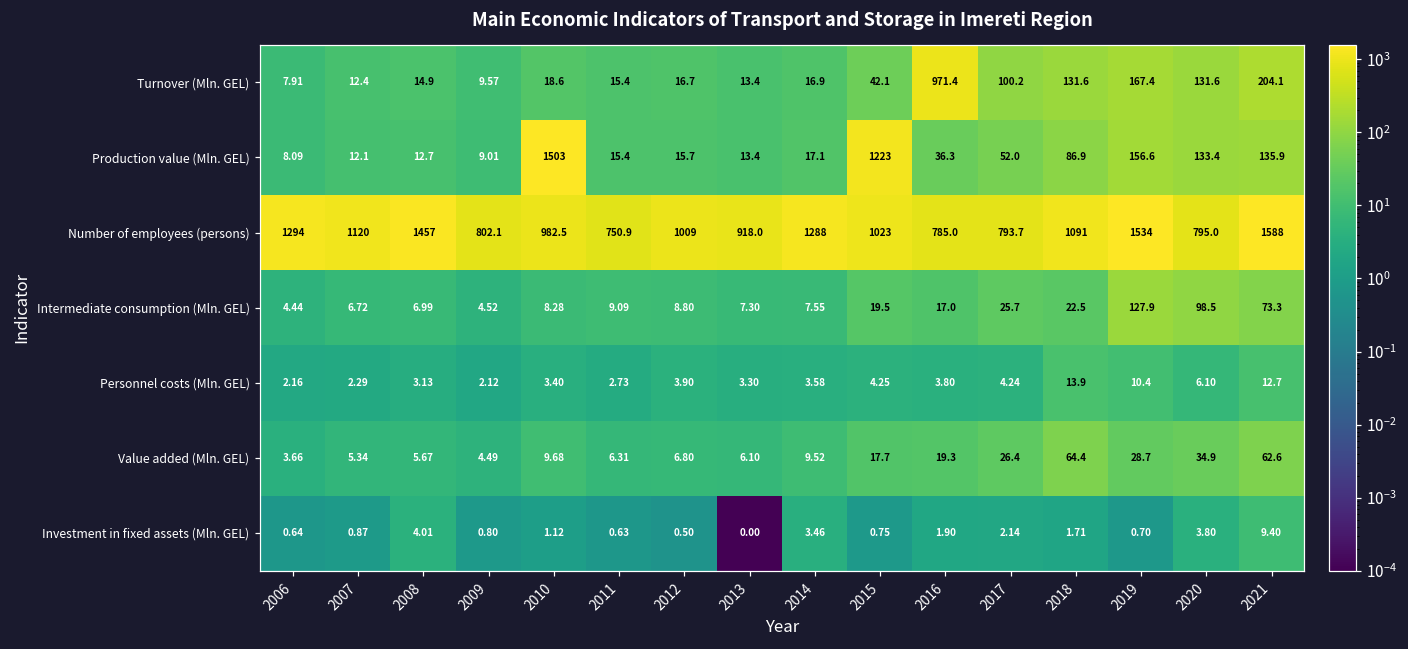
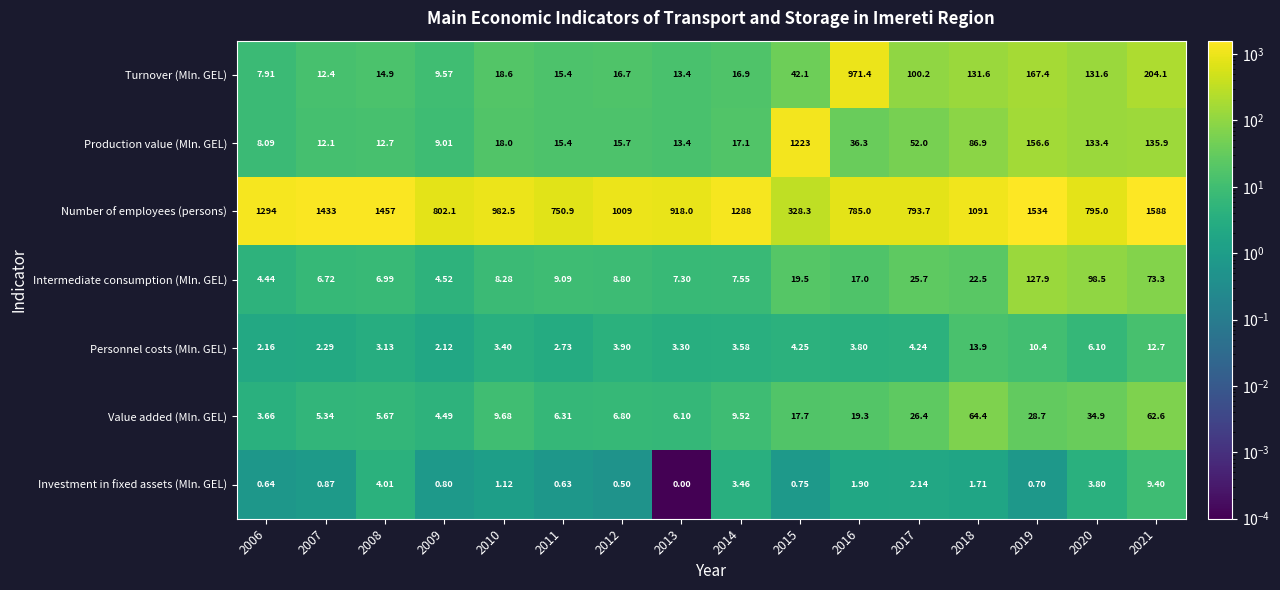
  {
    "Turnover (Mln. GEL)": {
      "2006": 7.91,
      "2007": 12.4,
      "2008": 14.9,
      "2009": 9.57,
      "2010": 18.6,
      "2011": 15.4,
      "2012": 16.7,
      "2013": 13.4,
      "2014": 16.9,
      "2015": 42.1,
      "2016": 971.4,
      "2017": 100.2,
      "2018": 131.6,
      "2019": 167.4,
      "2020": 131.6,
      "2021": 204.1
    },
    "Production value (Mln. GEL)": {
      "2006": 8.09,
      "2007": 12.1,
      "2008": 12.7,
      "2009": 9.01,
-     "2010": 1503,
+     "2010": 18.0,
      "2011": 15.4,
      "2012": 15.7,
      "2013": 13.4,
      "2014": 17.1,
      "2015": 1223,
      "2016": 36.3,
      "2017": 52.0,
      "2018": 86.9,
      "2019": 156.6,
      "2020": 133.4,
      "2021": 135.9
    },
    "Number of employees (persons)": {
      "2006": 1294,
-     "2007": 1120,
+     "2007": 1433,
      "2008": 1457,
      "2009": 802.1,
      "2010": 982.5,
      "2011": 750.9,
      "2012": 1009,
      "2013": 918.0,
      "2014": 1288,
-     "2015": 1023,
+     "2015": 328.3,
      "2016": 785.0,
      "2017": 793.7,
      "2018": 1091,
      "2019": 1534,
      "2020": 795.0,
      "2021": 1588
    },
    "Intermediate consumption (Mln. GEL)": {
      "2006": 4.44,
      "2007": 6.72,
      "2008": 6.99,
      "2009": 4.52,
      "2010": 8.28,
      "2011": 9.09,
      "2012": 8.80,
      "2013": 7.30,
      "2014": 7.55,
      "2015": 19.5,
      "2016": 17.0,
      "2017": 25.7,
      "2018": 22.5,
      "2019": 127.9,
      "2020": 98.5,
      "2021": 73.3
    },
    "Personnel costs (Mln. GEL)": {
      "2006": 2.16,
      "2007": 2.29,
      "2008": 3.13,
      "2009": 2.12,
      "2010": 3.40,
      "2011": 2.73,
      "2012": 3.90,
      "2013": 3.30,
      "2014": 3.58,
      "2015": 4.25,
      "2016": 3.80,
      "2017": 4.24,
      "2018": 13.9,
      "2019": 10.4,
      "2020": 6.10,
      "2021": 12.7
    },
    "Value added (Mln. GEL)": {
      "2006": 3.66,
      "2007": 5.34,
      "2008": 5.67,
      "2009": 4.49,
      "2010": 9.68,
      "2011": 6.31,
      "2012": 6.80,
      "2013": 6.10,
      "2014": 9.52,
      "2015": 17.7,
      "2016": 19.3,
      "2017": 26.4,
      "2018": 64.4,
      "2019": 28.7,
      "2020": 34.9,
      "2021": 62.6
    },
    "Investment in fixed assets (Mln. GEL)": {
      "2006": 0.64,
      "2007": 0.87,
      "2008": 4.01,
      "2009": 0.80,
      "2010": 1.12,
      "2011": 0.63,
      "2012": 0.50,
      "2013": 0.00,
      "2014": 3.46,
      "2015": 0.75,
      "2016": 1.90,
      "2017": 2.14,
      "2018": 1.71,
      "2019": 0.70,
      "2020": 3.80,
      "2021": 9.40
    }
  }
